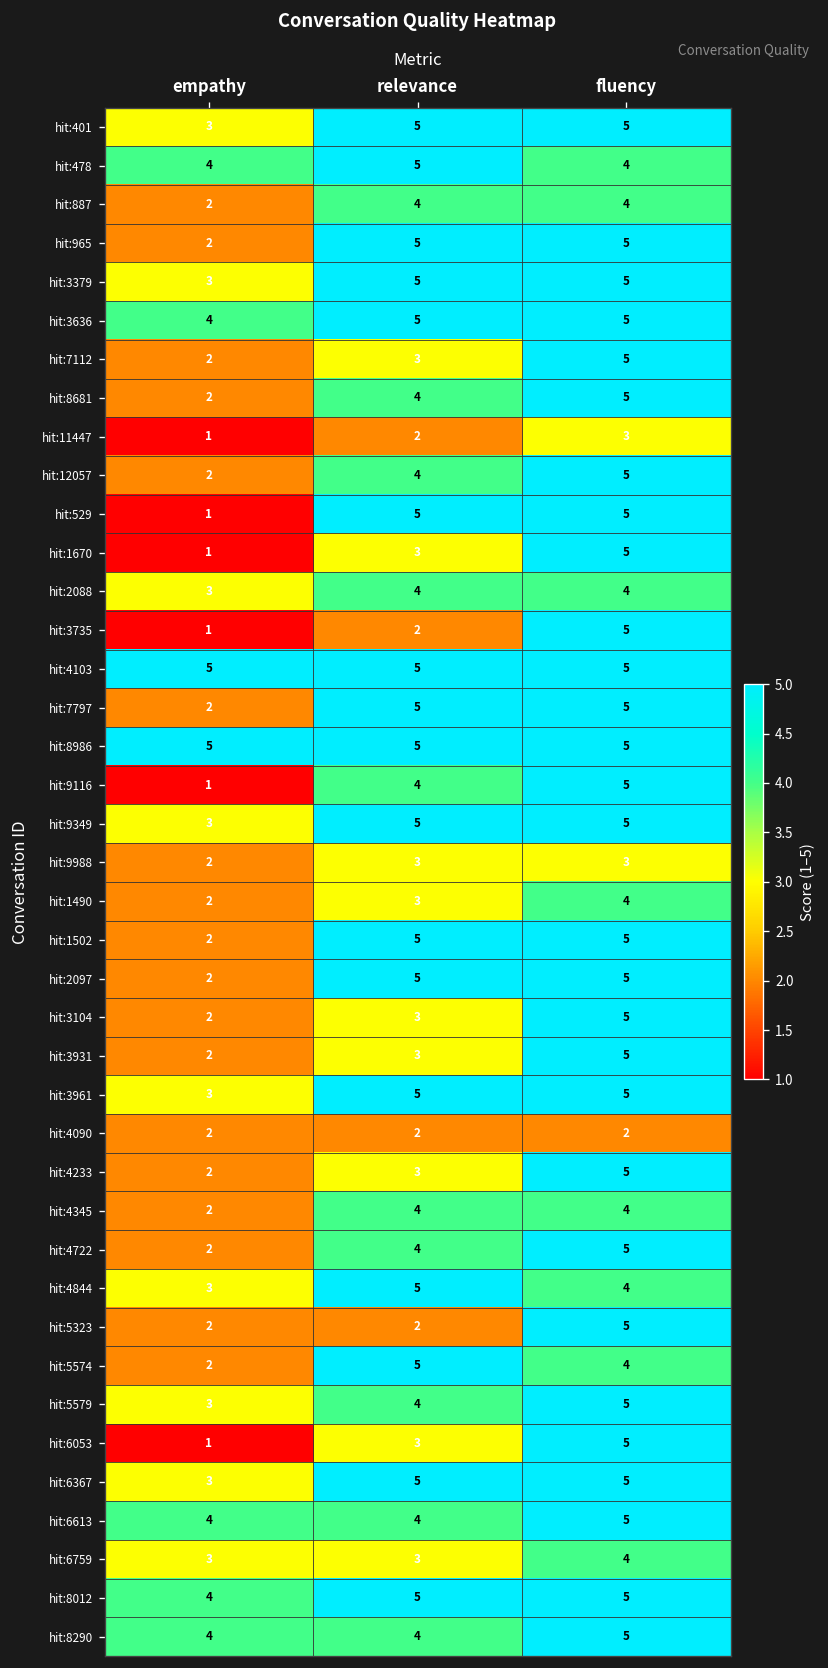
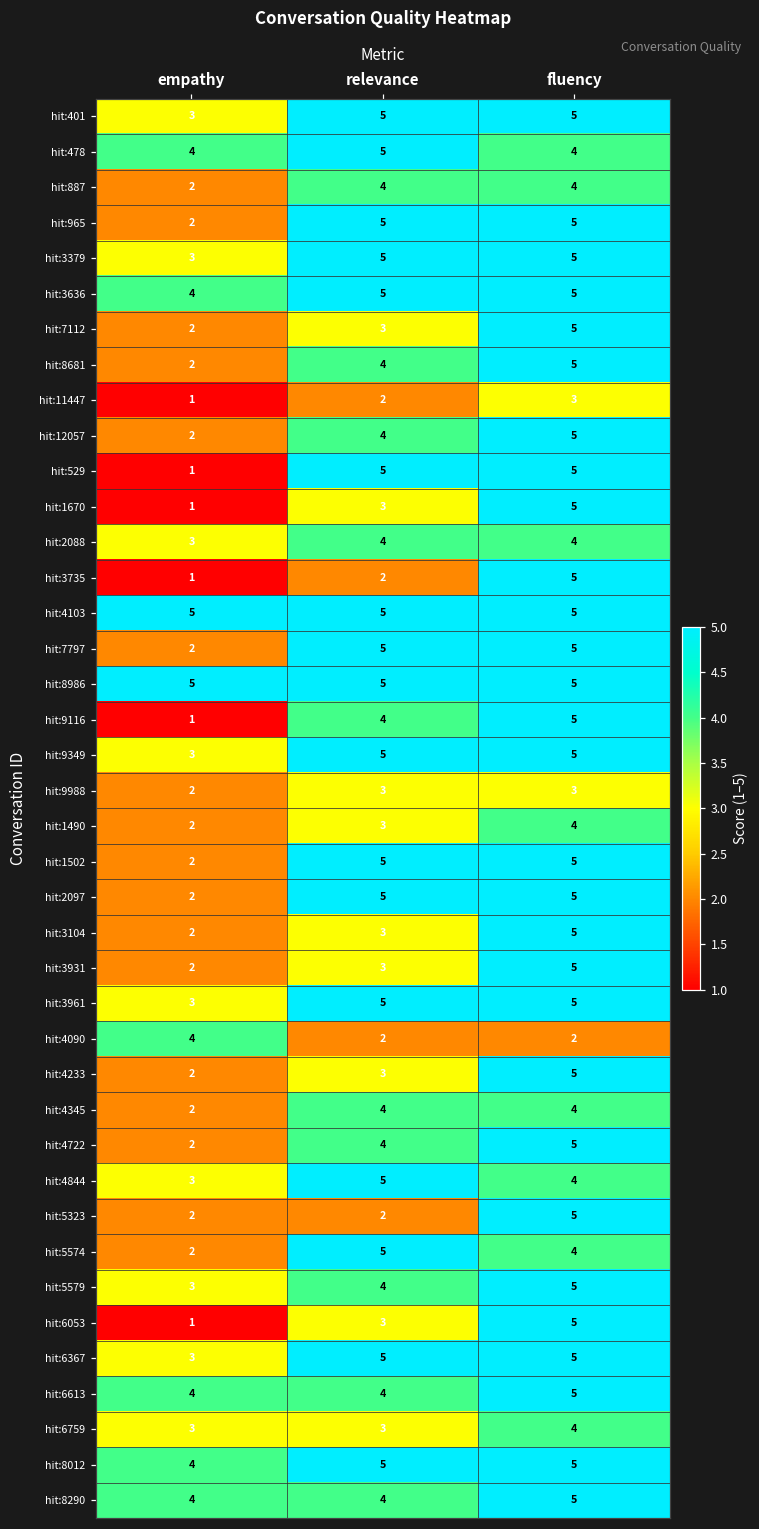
  {
    "hit:401": {
      "empathy": 3,
      "relevance": 5,
      "fluency": 5
    },
    "hit:478": {
      "empathy": 4,
      "relevance": 5,
      "fluency": 4
    },
    "hit:887": {
      "empathy": 2,
      "relevance": 4,
      "fluency": 4
    },
    "hit:965": {
      "empathy": 2,
      "relevance": 5,
      "fluency": 5
    },
    "hit:3379": {
      "empathy": 3,
      "relevance": 5,
      "fluency": 5
    },
    "hit:3636": {
      "empathy": 4,
      "relevance": 5,
      "fluency": 5
    },
    "hit:7112": {
      "empathy": 2,
      "relevance": 3,
      "fluency": 5
    },
    "hit:8681": {
      "empathy": 2,
      "relevance": 4,
      "fluency": 5
    },
    "hit:11447": {
      "empathy": 1,
      "relevance": 2,
      "fluency": 3
    },
    "hit:12057": {
      "empathy": 2,
      "relevance": 4,
      "fluency": 5
    },
    "hit:529": {
      "empathy": 1,
      "relevance": 5,
      "fluency": 5
    },
    "hit:1670": {
      "empathy": 1,
      "relevance": 3,
      "fluency": 5
    },
    "hit:2088": {
      "empathy": 3,
      "relevance": 4,
      "fluency": 4
    },
    "hit:3735": {
      "empathy": 1,
      "relevance": 2,
      "fluency": 5
    },
    "hit:4103": {
      "empathy": 5,
      "relevance": 5,
      "fluency": 5
    },
    "hit:7797": {
      "empathy": 2,
      "relevance": 5,
      "fluency": 5
    },
    "hit:8986": {
      "empathy": 5,
      "relevance": 5,
      "fluency": 5
    },
    "hit:9116": {
      "empathy": 1,
      "relevance": 4,
      "fluency": 5
    },
    "hit:9349": {
      "empathy": 3,
      "relevance": 5,
      "fluency": 5
    },
    "hit:9988": {
      "empathy": 2,
      "relevance": 3,
      "fluency": 3
    },
    "hit:1490": {
      "empathy": 2,
      "relevance": 3,
      "fluency": 4
    },
    "hit:1502": {
      "empathy": 2,
      "relevance": 5,
      "fluency": 5
    },
    "hit:2097": {
      "empathy": 2,
      "relevance": 5,
      "fluency": 5
    },
    "hit:3104": {
      "empathy": 2,
      "relevance": 3,
      "fluency": 5
    },
    "hit:3931": {
      "empathy": 2,
      "relevance": 3,
      "fluency": 5
    },
    "hit:3961": {
      "empathy": 3,
      "relevance": 5,
      "fluency": 5
    },
    "hit:4090": {
-     "empathy": 2,
+     "empathy": 4,
      "relevance": 2,
      "fluency": 2
    },
    "hit:4233": {
      "empathy": 2,
      "relevance": 3,
      "fluency": 5
    },
    "hit:4345": {
      "empathy": 2,
      "relevance": 4,
      "fluency": 4
    },
    "hit:4722": {
      "empathy": 2,
      "relevance": 4,
      "fluency": 5
    },
    "hit:4844": {
      "empathy": 3,
      "relevance": 5,
      "fluency": 4
    },
    "hit:5323": {
      "empathy": 2,
      "relevance": 2,
      "fluency": 5
    },
    "hit:5574": {
      "empathy": 2,
      "relevance": 5,
      "fluency": 4
    },
    "hit:5579": {
      "empathy": 3,
      "relevance": 4,
      "fluency": 5
    },
    "hit:6053": {
      "empathy": 1,
      "relevance": 3,
      "fluency": 5
    },
    "hit:6367": {
      "empathy": 3,
      "relevance": 5,
      "fluency": 5
    },
    "hit:6613": {
      "empathy": 4,
      "relevance": 4,
      "fluency": 5
    },
    "hit:6759": {
      "empathy": 3,
      "relevance": 3,
      "fluency": 4
    },
    "hit:8012": {
      "empathy": 4,
      "relevance": 5,
      "fluency": 5
    },
    "hit:8290": {
      "empathy": 4,
      "relevance": 4,
      "fluency": 5
    }
  }
